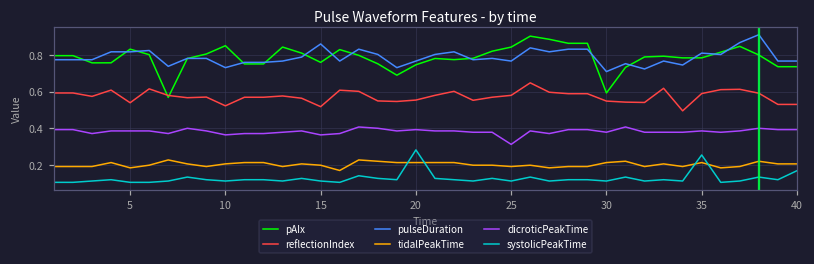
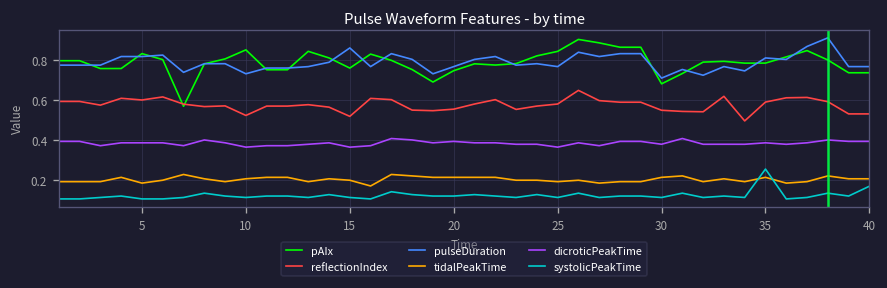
  {
    "pAIx": {
      "10": 0.85,
      "15": 0.76,
      "20": 0.75,
      "25": 0.84,
-     "30": 0.59,
+     "30": 0.68,
      "35": 0.78,
      "40": 0.74
    },
    "reflectionIndex": {
-     "5": 0.54,
+     "5": 0.60,
      "10": 0.52,
      "15": 0.52,
      "20": 0.55,
      "25": 0.58,
      "30": 0.55,
      "35": 0.59,
      "40": 0.53
    },
    "pulseDuration": {
      "10": 0.73,
      "15": 0.86,
      "20": 0.77,
      "25": 0.77,
      "30": 0.71,
      "35": 0.81,
      "40": 0.77
    },
    "tidalPeakTime": {
      "5": 0.19,
      "10": 0.21,
      "15": 0.20,
      "20": 0.21,
      "25": 0.19,
      "30": 0.21,
      "35": 0.21,
      "40": 0.21
    },
    "dicroticPeakTime": {
      "5": 0.39,
      "10": 0.37,
      "15": 0.37,
      "20": 0.39,
-     "25": 0.31,
+     "25": 0.37,
      "30": 0.38,
      "35": 0.39,
      "40": 0.39
    },
    "systolicPeakTime": {
      "5": 0.11,
      "10": 0.11,
      "15": 0.11,
-     "20": 0.28,
+     "20": 0.12,
      "25": 0.11,
      "30": 0.11,
      "35": 0.26,
      "40": 0.17
    }
  }
